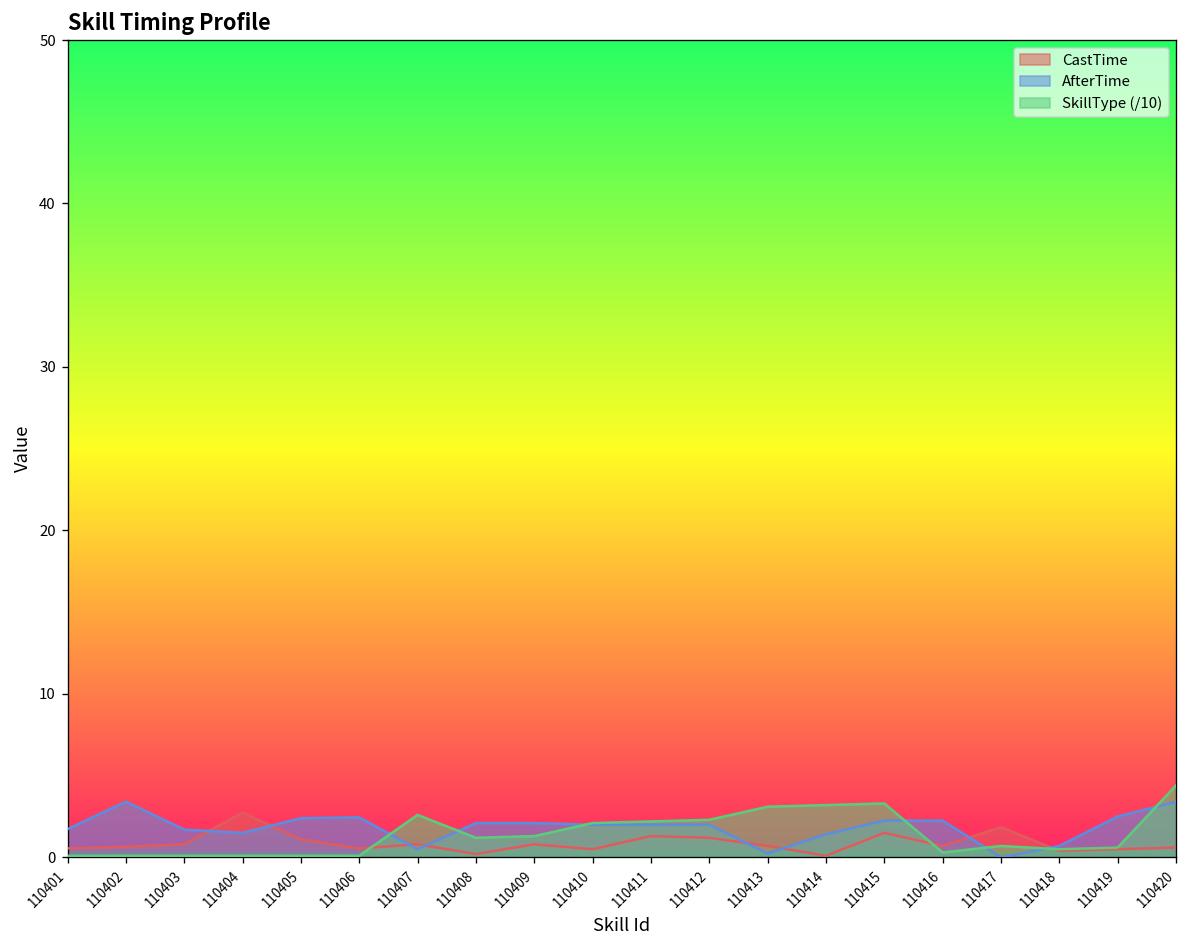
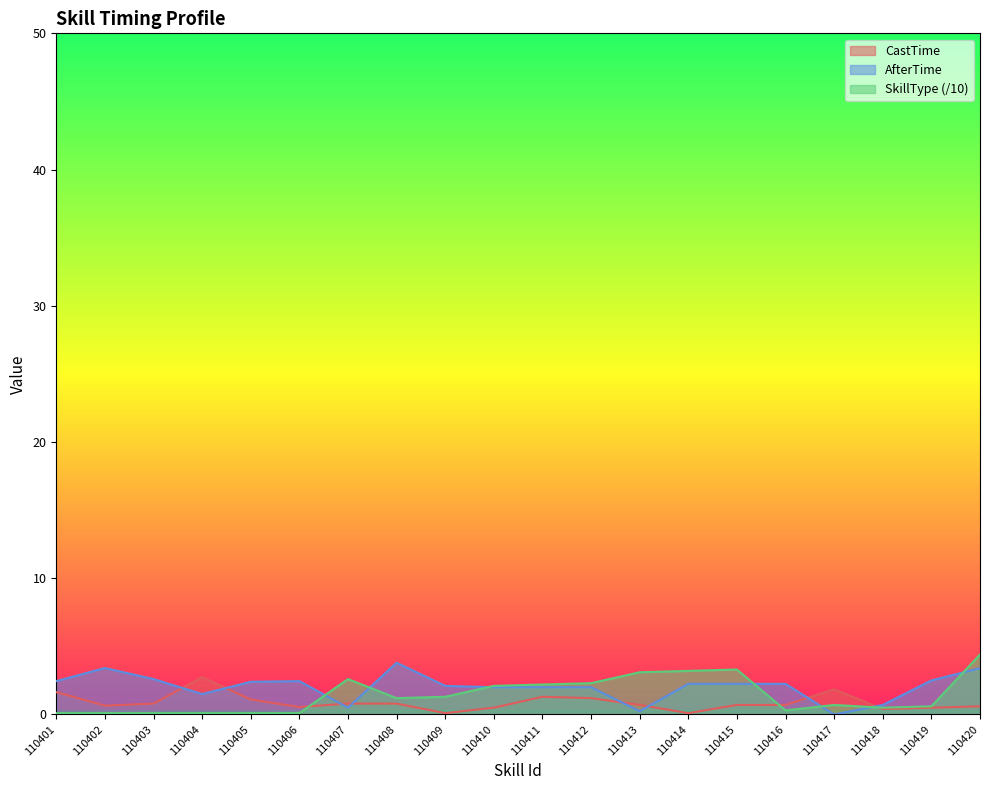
  {
    "CastTime": {
-     "110401": 0.6,
+     "110401": 1.6,
      "110402": 0.7,
      "110403": 0.8,
      "110404": 2.7,
      "110405": 1.1,
      "110406": 0.6,
      "110407": 0.8,
-     "110408": 0.2,
-     "110409": 0.8,
+     "110408": 0.8,
+     "110409": 0.1,
      "110410": 0.5,
      "110411": 1.3,
      "110412": 1.2,
      "110413": 0.7,
      "110414": 0.1,
-     "110415": 1.5,
+     "110415": 0.7,
      "110416": 0.7,
      "110417": 1.9,
      "110420": 0.6
    },
    "AfterTime": {
-     "110401": 1.7,
+     "110401": 2.5,
      "110402": 3.4,
-     "110403": 1.7,
+     "110403": 2.6,
      "110404": 1.5,
      "110405": 2.4,
      "110406": 2.5,
      "110407": 0.5,
-     "110408": 2.1,
+     "110408": 3.8,
      "110409": 2.1,
      "110411": 2.0,
      "110412": 2.0,
      "110413": 0.2,
-     "110414": 1.4,
+     "110414": 2.3,
      "110415": 2.3,
      "110416": 2.3,
      "110417": 0.0,
      "110418": 0.7,
      "110419": 2.5,
      "110420": 3.4
    },
    "SkillType (/10)": {
      "110401": 0.1,
      "110402": 0.1,
      "110403": 0.1,
      "110404": 0.1,
      "110405": 0.1,
      "110406": 0.1,
      "110407": 2.6,
      "110408": 1.2,
      "110409": 1.3,
      "110411": 2.2,
      "110412": 2.3,
      "110413": 3.1,
      "110414": 3.2,
      "110415": 3.3,
      "110416": 0.3,
      "110417": 0.7,
      "110420": 4.4
    }
  }
